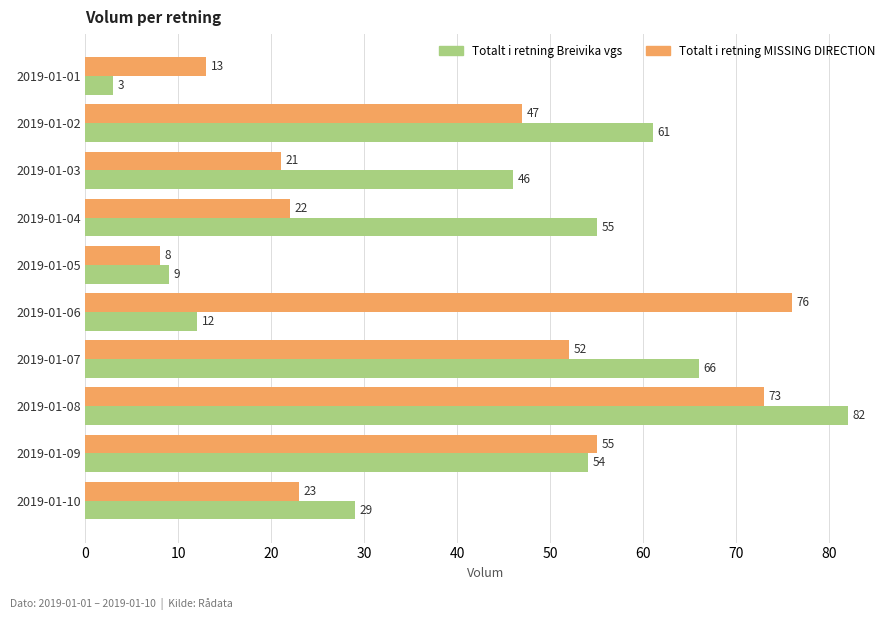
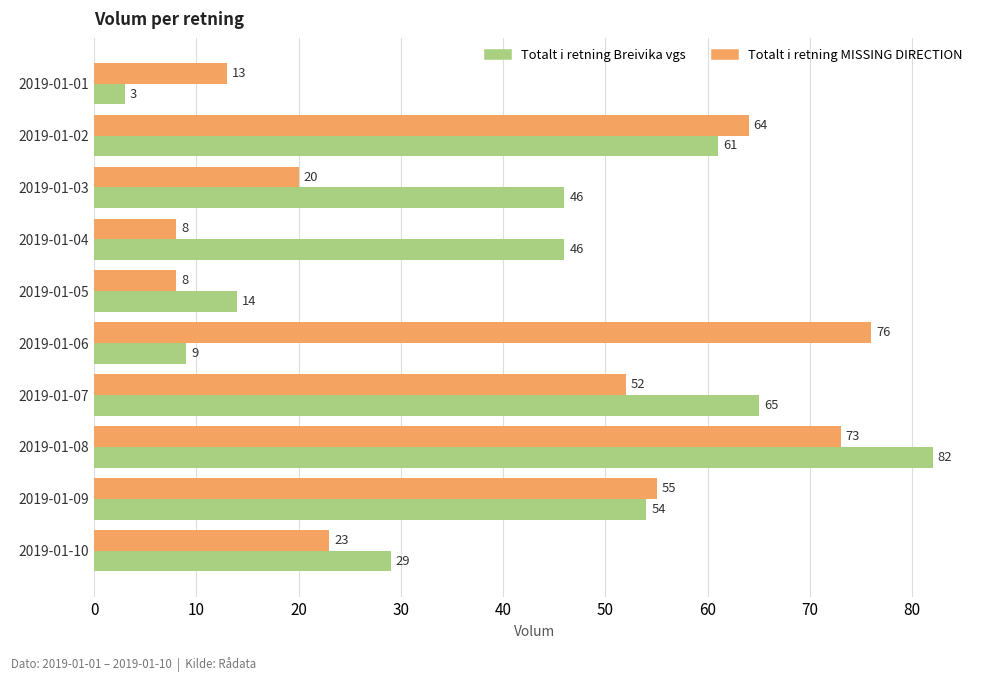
  {
    "Totalt i retning Breivika vgs": {
      "2019-01-01": 3,
      "2019-01-02": 61,
      "2019-01-03": 46,
-     "2019-01-04": 55,
-     "2019-01-05": 9,
-     "2019-01-06": 12,
-     "2019-01-07": 66,
+     "2019-01-04": 46,
+     "2019-01-05": 14,
+     "2019-01-06": 9,
+     "2019-01-07": 65,
      "2019-01-08": 82,
      "2019-01-09": 54,
      "2019-01-10": 29
    },
    "Totalt i retning MISSING DIRECTION": {
      "2019-01-01": 13,
-     "2019-01-02": 47,
-     "2019-01-03": 21,
-     "2019-01-04": 22,
+     "2019-01-02": 64,
+     "2019-01-03": 20,
+     "2019-01-04": 8,
      "2019-01-05": 8,
      "2019-01-06": 76,
      "2019-01-07": 52,
      "2019-01-08": 73,
      "2019-01-09": 55,
      "2019-01-10": 23
    }
  }
